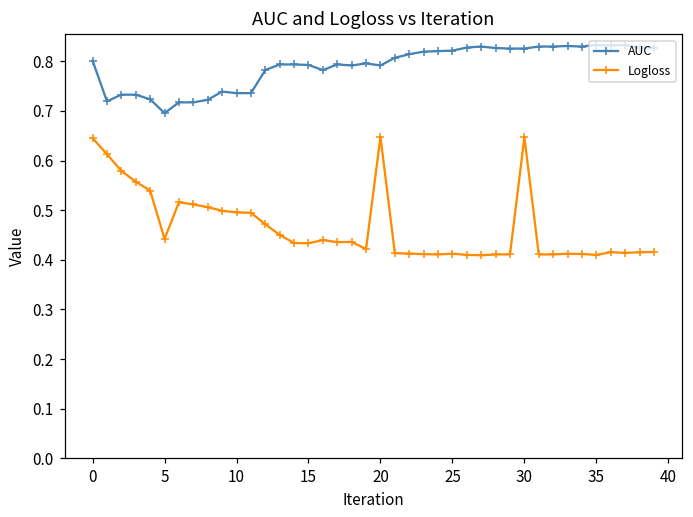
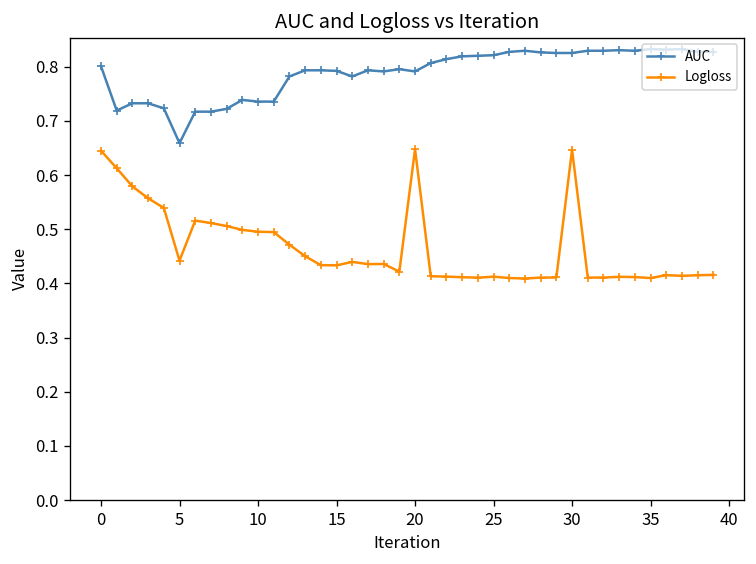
  {
    "AUC": {
      "0": 0.80,
-     "5": 0.70,
+     "5": 0.66,
      "10": 0.74,
      "15": 0.79,
      "20": 0.79,
      "25": 0.82,
      "30": 0.83
    },
    "Logloss": {
      "0": 0.65,
      "5": 0.44,
      "10": 0.50,
      "15": 0.43,
      "20": 0.65,
      "25": 0.41,
      "30": 0.65,
      "35": 0.41
    }
  }
